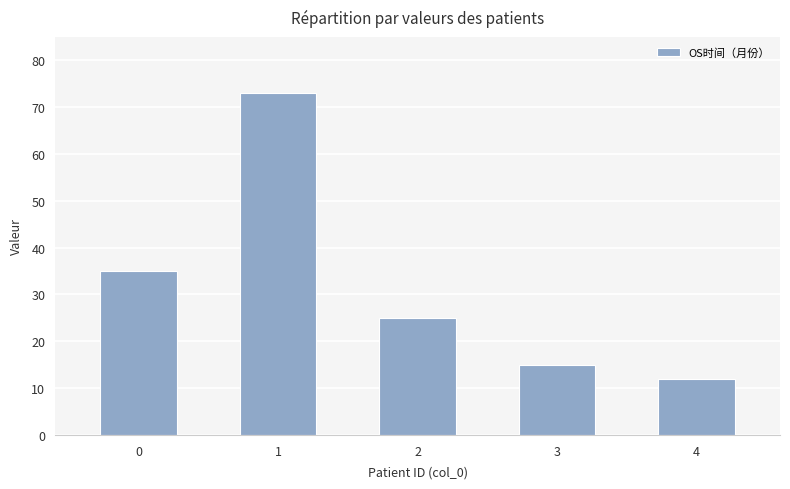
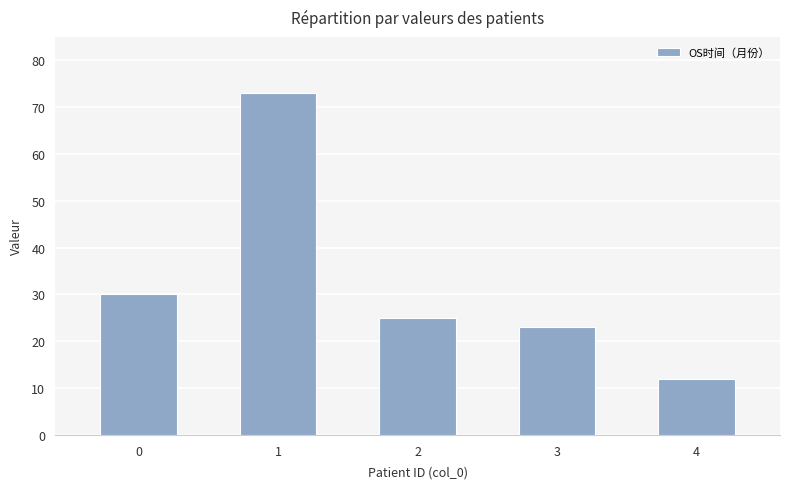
  {
-   "0": 35,
+   "0": 30,
    "1": 73,
    "2": 25,
-   "3": 15,
+   "3": 23,
    "4": 12
  }
